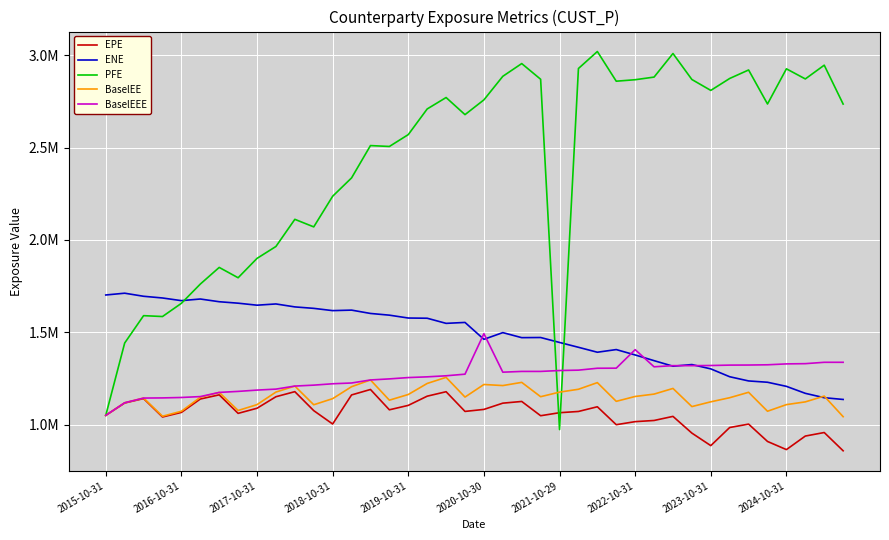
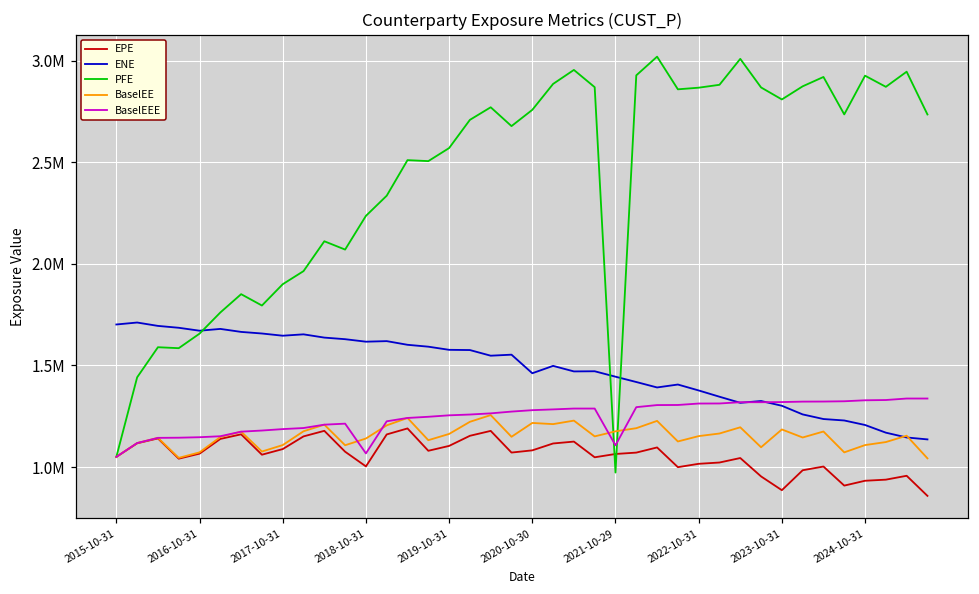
  {
    "EPE": {
      "2017-10-31": 1090000,
      "2018-10-31": 1000000,
      "2019-10-31": 1100000,
      "2020-10-30": 1080000,
      "2021-10-29": 1060000,
      "2022-10-31": 1020000,
      "2023-10-31": 890000,
-     "2024-10-31": 860000
+     "2024-10-31": 930000
    },
    "ENE": {
      "2015-10-31": 1700000,
      "2016-10-31": 1670000,
      "2017-10-31": 1650000,
      "2018-10-31": 1620000,
      "2019-10-31": 1580000,
      "2020-10-30": 1460000,
      "2021-10-29": 1440000,
      "2022-10-31": 1380000,
      "2023-10-31": 1300000,
      "2024-10-31": 1210000
    },
    "PFE": {
      "2016-10-31": 1660000,
      "2017-10-31": 1900000,
      "2018-10-31": 2240000,
      "2019-10-31": 2570000,
      "2020-10-30": 2760000,
      "2021-10-29": 970000,
      "2022-10-31": 2870000,
      "2023-10-31": 2810000,
      "2024-10-31": 2930000
    },
    "BaselEE": {
      "2017-10-31": 1110000,
      "2018-10-31": 1140000,
      "2019-10-31": 1160000,
      "2020-10-30": 1220000,
      "2021-10-29": 1180000,
      "2022-10-31": 1150000,
-     "2023-10-31": 1120000,
+     "2023-10-31": 1190000,
      "2024-10-31": 1110000
    },
    "BaselEEE": {
      "2016-10-31": 1150000,
      "2017-10-31": 1190000,
-     "2018-10-31": 1220000,
+     "2018-10-31": 1070000,
      "2019-10-31": 1250000,
-     "2020-10-30": 1490000,
-     "2021-10-29": 1290000,
-     "2022-10-31": 1410000,
+     "2020-10-30": 1280000,
+     "2021-10-29": 1110000,
+     "2022-10-31": 1310000,
      "2023-10-31": 1320000,
      "2024-10-31": 1330000
    }
  }
